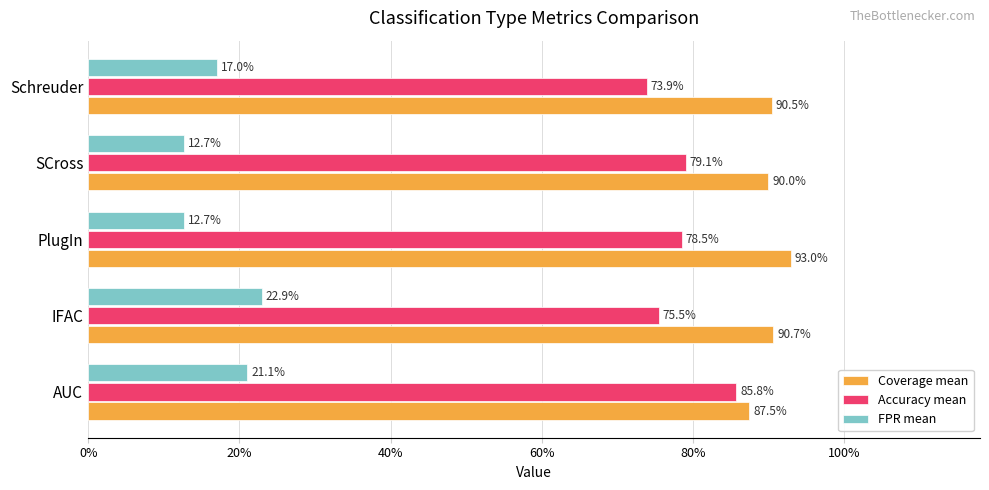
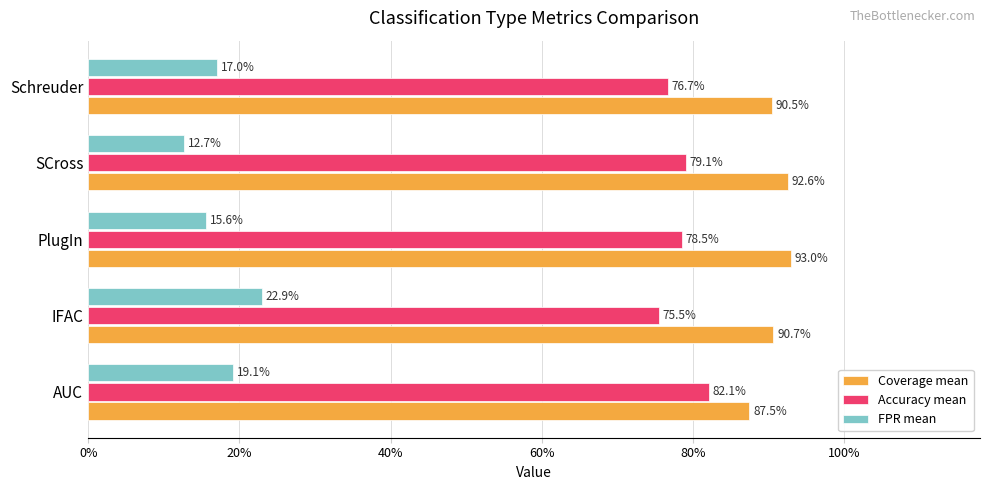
  {
    "Coverage mean": {
      "Schreuder": "90.5%",
-     "SCross": "90.0%",
+     "SCross": "92.6%",
      "PlugIn": "93.0%",
      "IFAC": "90.7%",
      "AUC": "87.5%"
    },
    "Accuracy mean": {
-     "Schreuder": "73.9%",
+     "Schreuder": "76.7%",
      "SCross": "79.1%",
      "PlugIn": "78.5%",
      "IFAC": "75.5%",
-     "AUC": "85.8%"
+     "AUC": "82.1%"
    },
    "FPR mean": {
      "Schreuder": "17.0%",
      "SCross": "12.7%",
-     "PlugIn": "12.7%",
+     "PlugIn": "15.6%",
      "IFAC": "22.9%",
-     "AUC": "21.1%"
+     "AUC": "19.1%"
    }
  }
